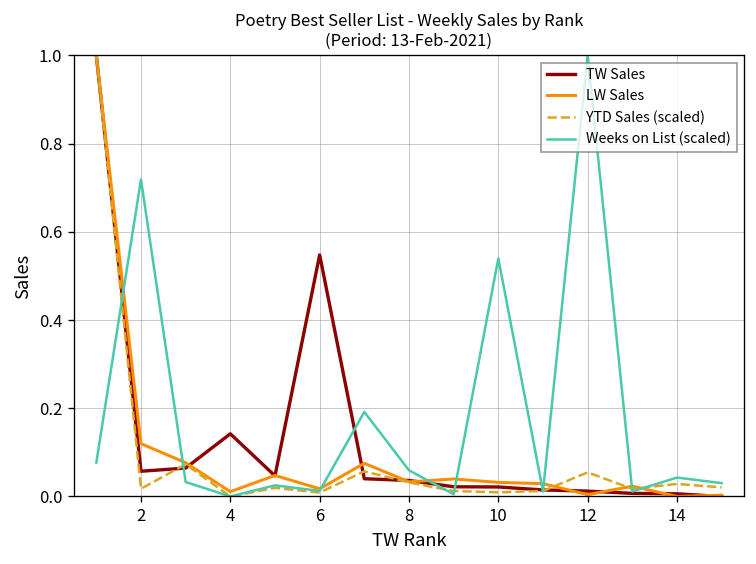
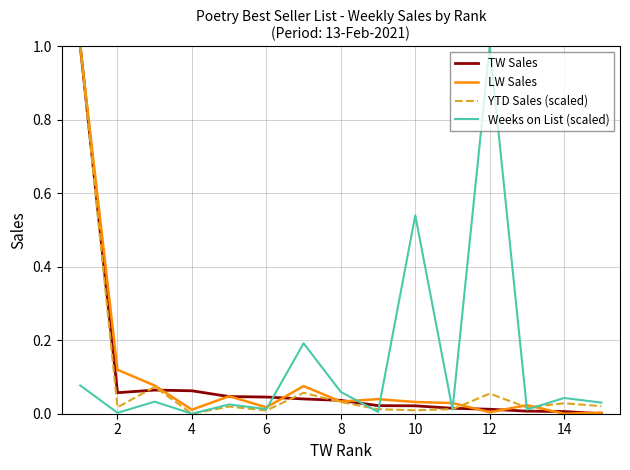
  {
    "TW Sales": {
      "2": 0.06,
-     "4": 0.14,
-     "6": 0.55,
+     "4": 0.06,
+     "6": 0.05,
      "10": 0.02,
      "12": 0.01
    },
    "Weeks on List (scaled)": {
-     "2": 0.72,
+     "2": 0.00,
      "8": 0.06,
      "10": 0.54,
      "12": 1.00,
      "14": 0.04
    }
  }
